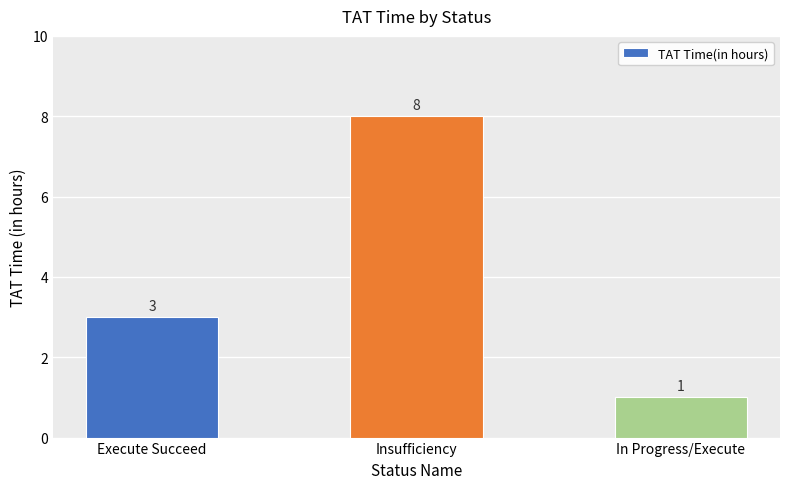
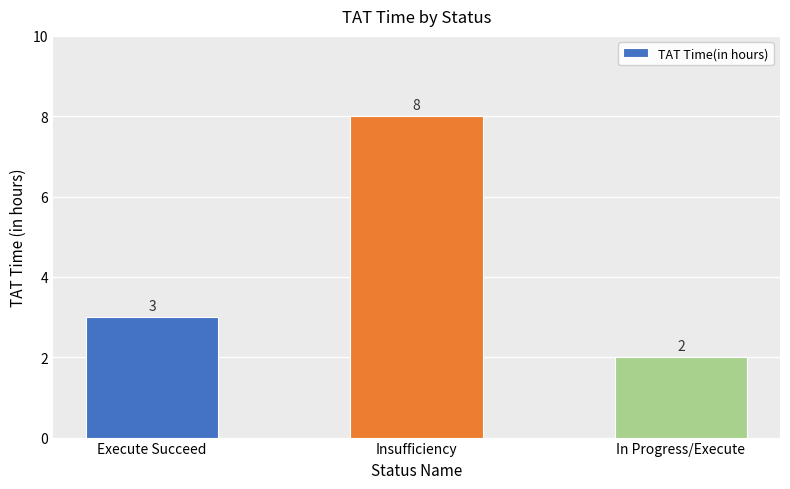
  {
    "Execute Succeed": 3,
    "Insufficiency": 8,
-   "In Progress/Execute": 1
+   "In Progress/Execute": 2
  }
